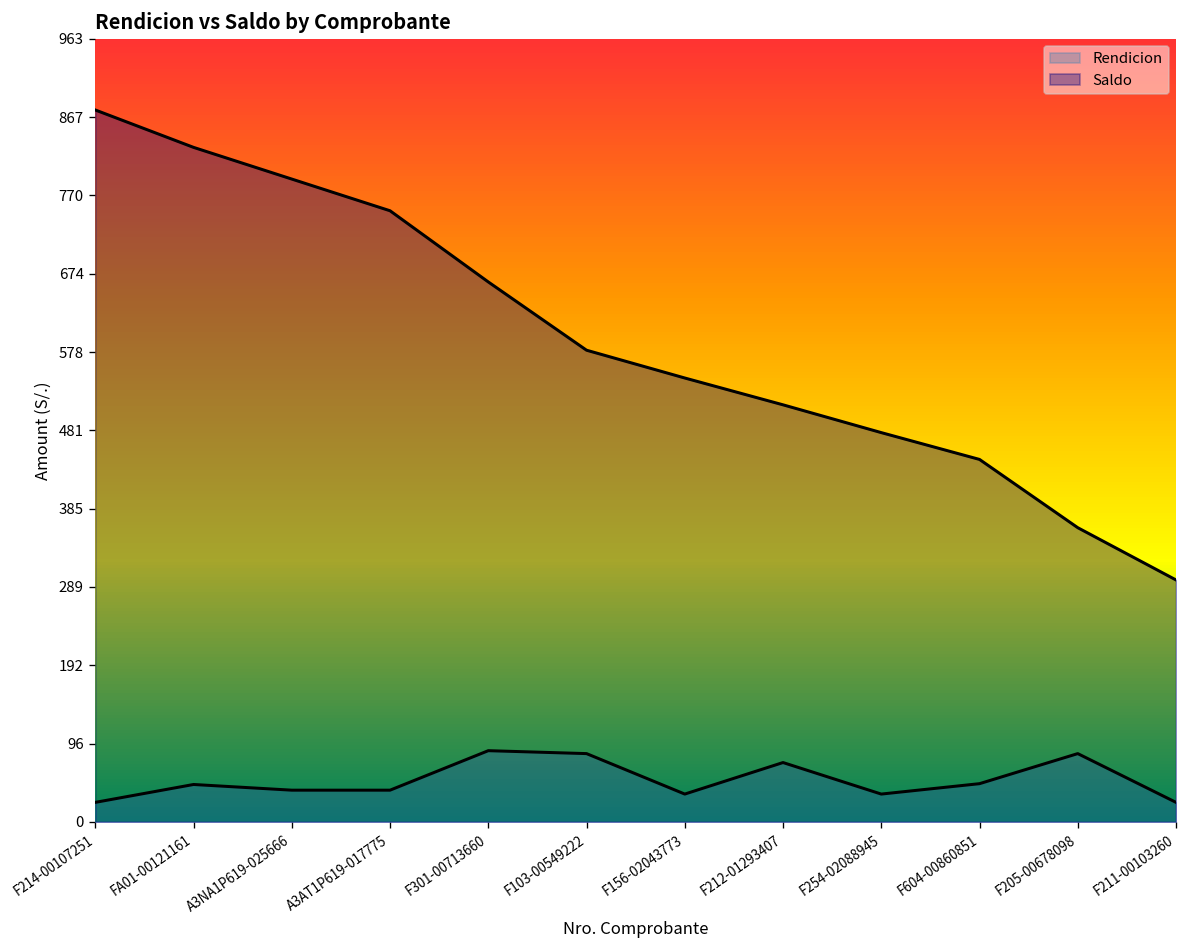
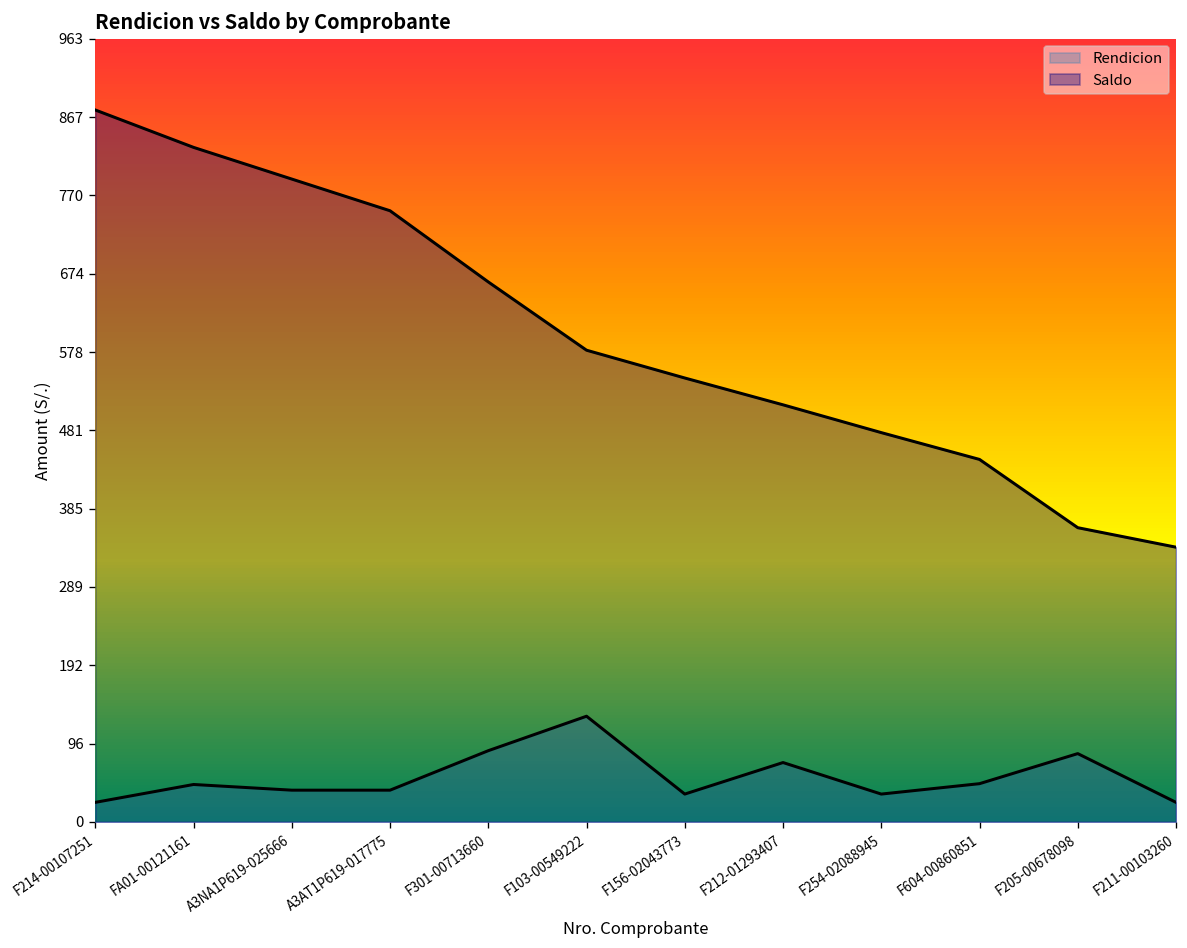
  {
    "Rendicion": {
      "F214-00107251": 20,
      "FA01-00121161": 50,
      "A3NA1P619-025666": 40,
      "A3AT1P619-017775": 40,
      "F301-00713660": 90,
-     "F103-00549222": 80,
+     "F103-00549222": 130,
      "F156-02043773": 30,
      "F212-01293407": 70,
      "F254-02088945": 30,
      "F604-00860851": 50,
      "F205-00678098": 80,
      "F211-00103260": 20
    },
    "Saldo": {
      "F214-00107251": 880,
      "FA01-00121161": 830,
      "A3NA1P619-025666": 790,
      "A3AT1P619-017775": 750,
      "F301-00713660": 660,
      "F103-00549222": 580,
      "F156-02043773": 550,
      "F212-01293407": 510,
      "F254-02088945": 480,
      "F604-00860851": 450,
      "F205-00678098": 360,
-     "F211-00103260": 300
+     "F211-00103260": 340
    }
  }
